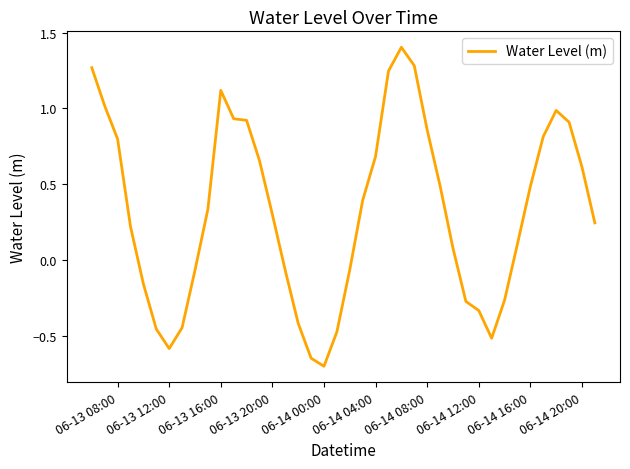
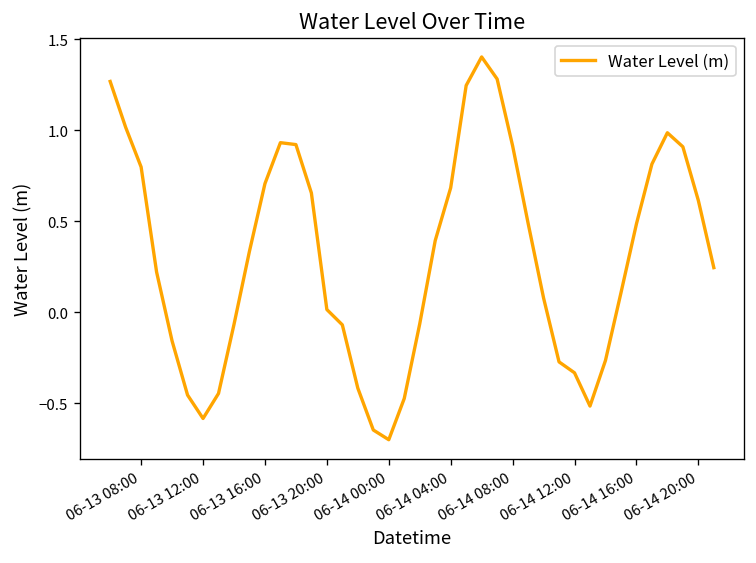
  {
    "06-13 08:00": 0.80,
    "06-13 12:00": -0.58,
-   "06-13 16:00": 1.12,
-   "06-13 20:00": 0.30,
+   "06-13 16:00": 0.71,
+   "06-13 20:00": 0.01,
    "06-14 00:00": -0.70,
    "06-14 04:00": 0.68,
-   "06-14 08:00": 0.86,
+   "06-14 08:00": 0.92,
    "06-14 12:00": -0.33,
    "06-14 16:00": 0.48,
    "06-14 20:00": 0.61
  }
